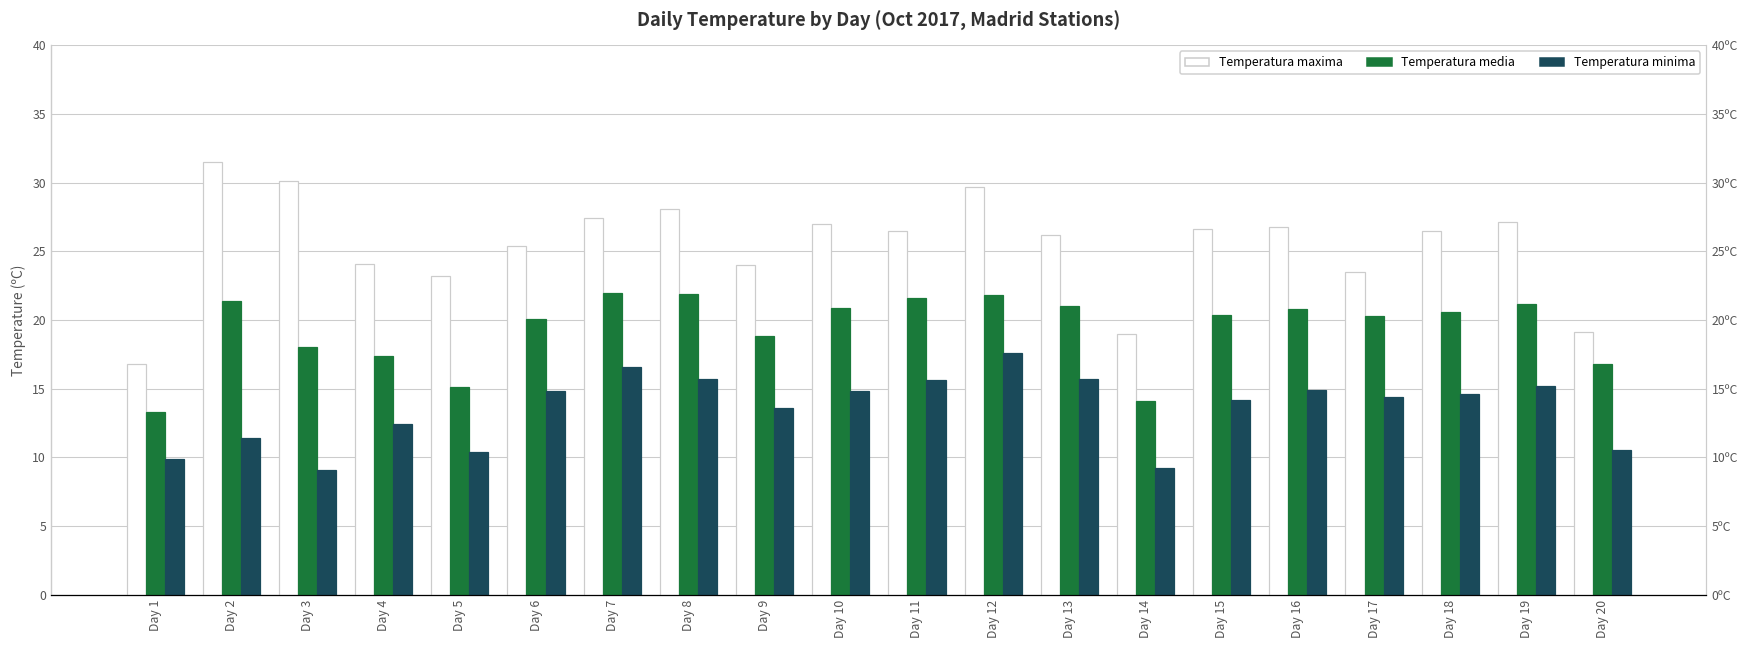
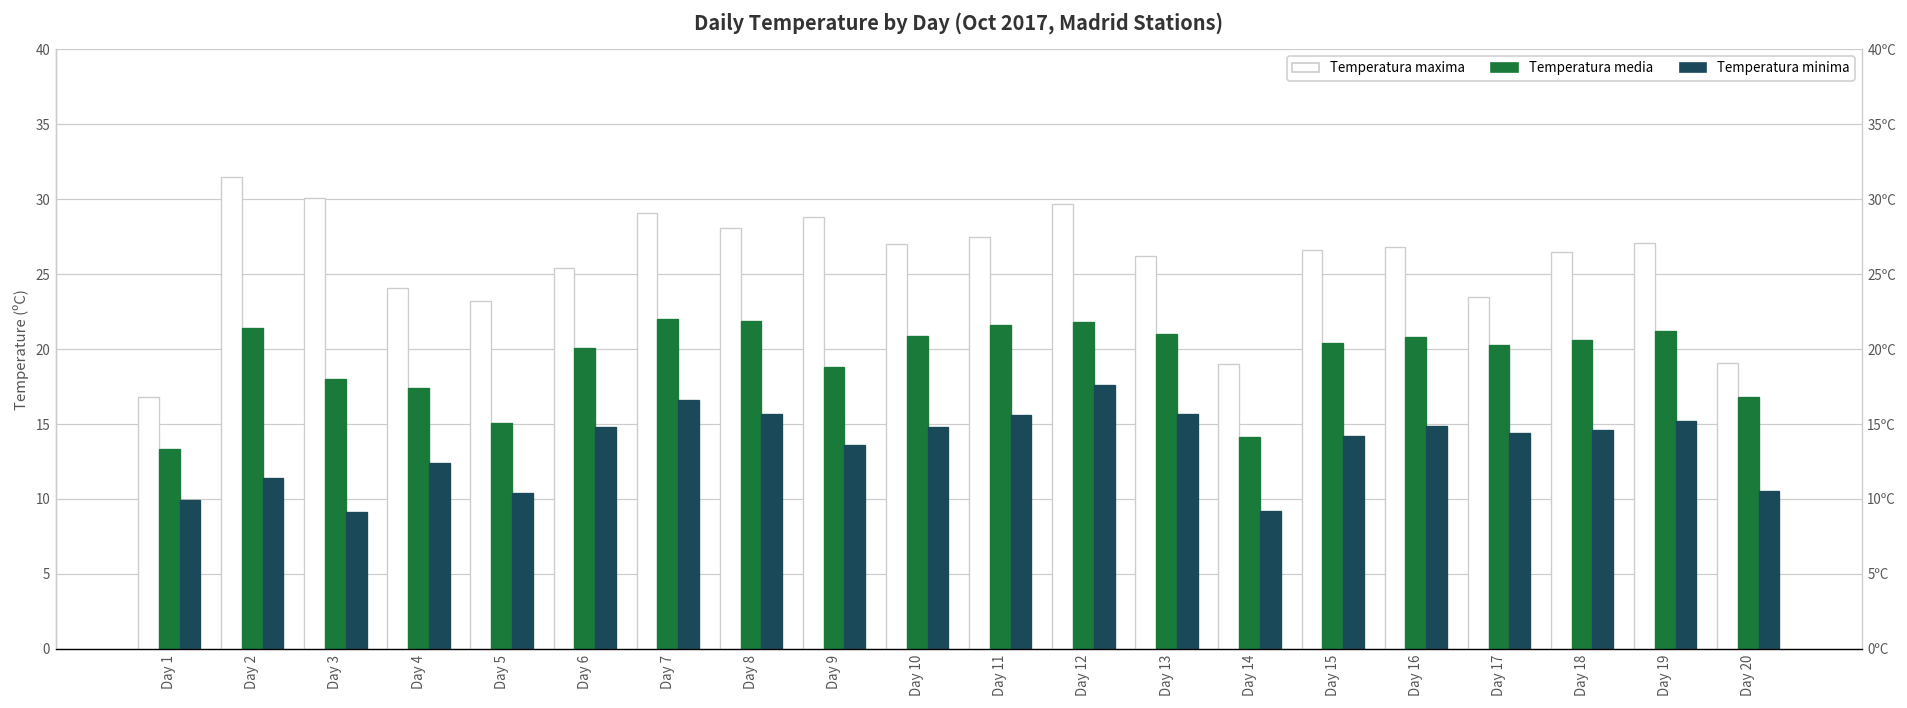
  {
    "Temperatura maxima": {
      "Day 1": 16.8,
      "Day 2": 31.5,
      "Day 3": 30.1,
      "Day 4": 24.1,
      "Day 5": 23.2,
      "Day 6": 25.4,
-     "Day 7": 27.4,
+     "Day 7": 29.1,
      "Day 8": 28.1,
-     "Day 9": 24.0,
+     "Day 9": 28.8,
      "Day 10": 27.0,
-     "Day 11": 26.5,
+     "Day 11": 27.5,
      "Day 12": 29.7,
      "Day 13": 26.2,
      "Day 14": 19.0,
      "Day 15": 26.6,
      "Day 16": 26.8,
      "Day 17": 23.5,
      "Day 18": 26.5,
      "Day 19": 27.1,
      "Day 20": 19.1
    }
  }
